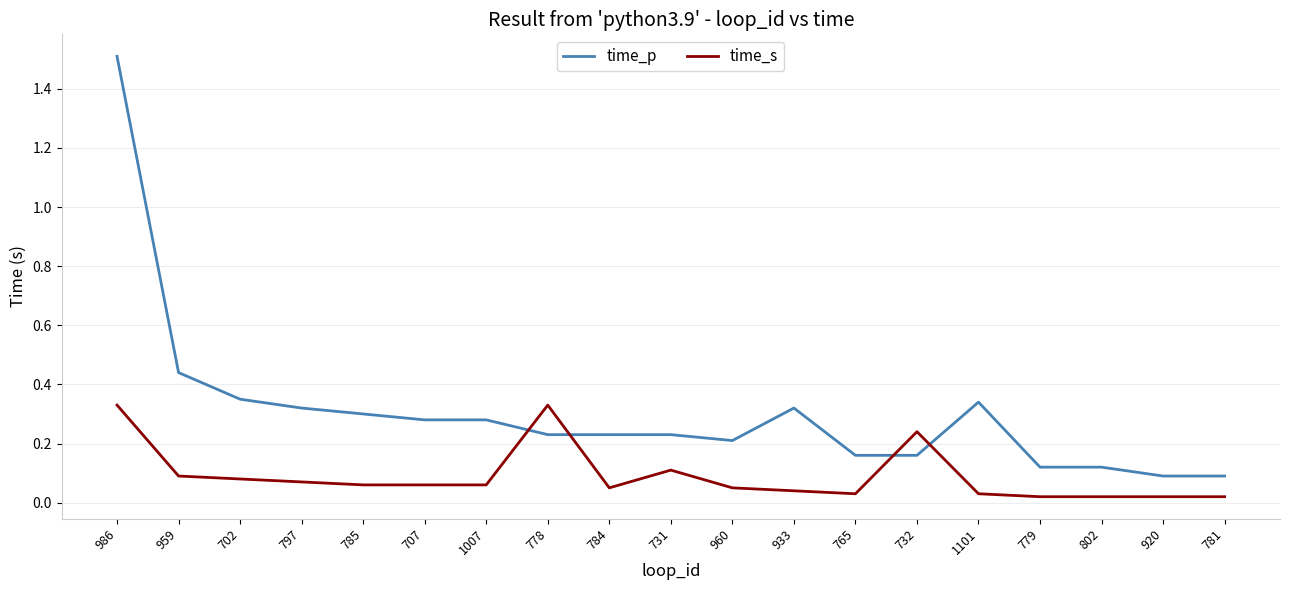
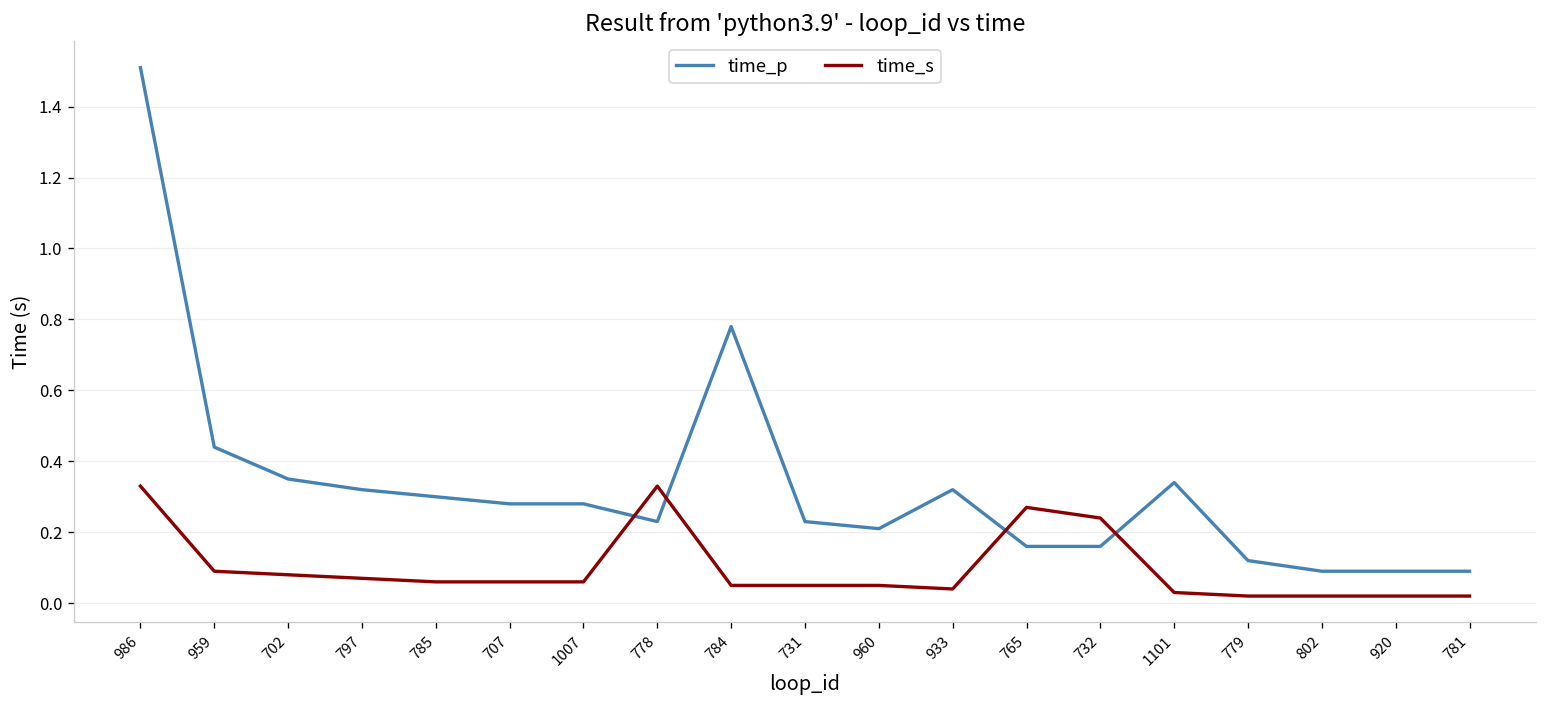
  {
    "time_p": {
      "986": 1.51,
      "959": 0.44,
      "702": 0.35,
      "797": 0.32,
      "785": 0.30,
      "707": 0.28,
      "1007": 0.28,
      "778": 0.23,
-     "784": 0.23,
+     "784": 0.78,
      "731": 0.23,
      "960": 0.21,
      "933": 0.32,
      "765": 0.16,
      "732": 0.16,
      "1101": 0.34,
      "779": 0.12,
-     "802": 0.12,
+     "802": 0.09,
      "920": 0.09,
      "781": 0.09
    },
    "time_s": {
      "986": 0.33,
      "959": 0.09,
      "702": 0.08,
      "797": 0.07,
      "785": 0.06,
      "707": 0.06,
      "1007": 0.06,
      "778": 0.33,
      "784": 0.05,
-     "731": 0.11,
+     "731": 0.05,
      "960": 0.05,
      "933": 0.04,
-     "765": 0.03,
+     "765": 0.27,
      "732": 0.24,
      "1101": 0.03,
      "779": 0.02,
      "802": 0.02,
      "920": 0.02,
      "781": 0.02
    }
  }
